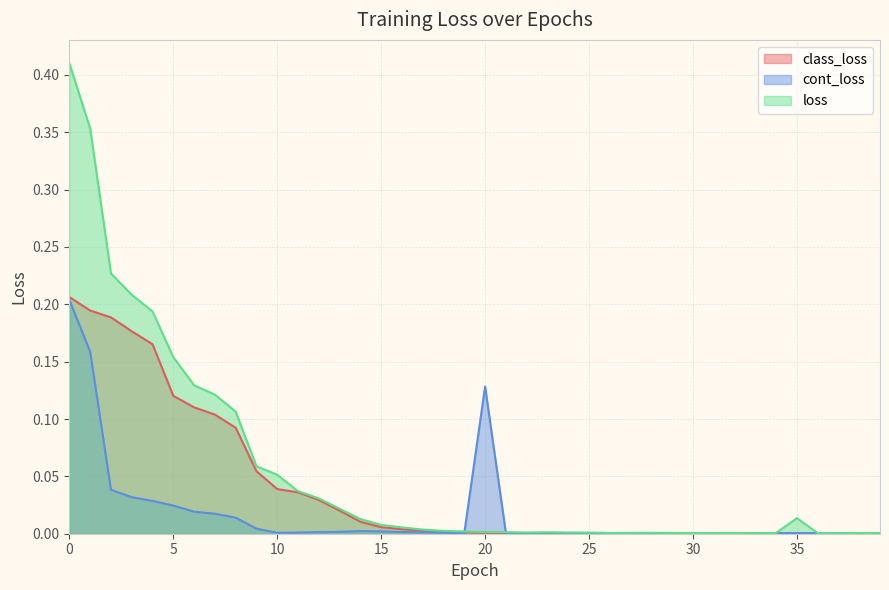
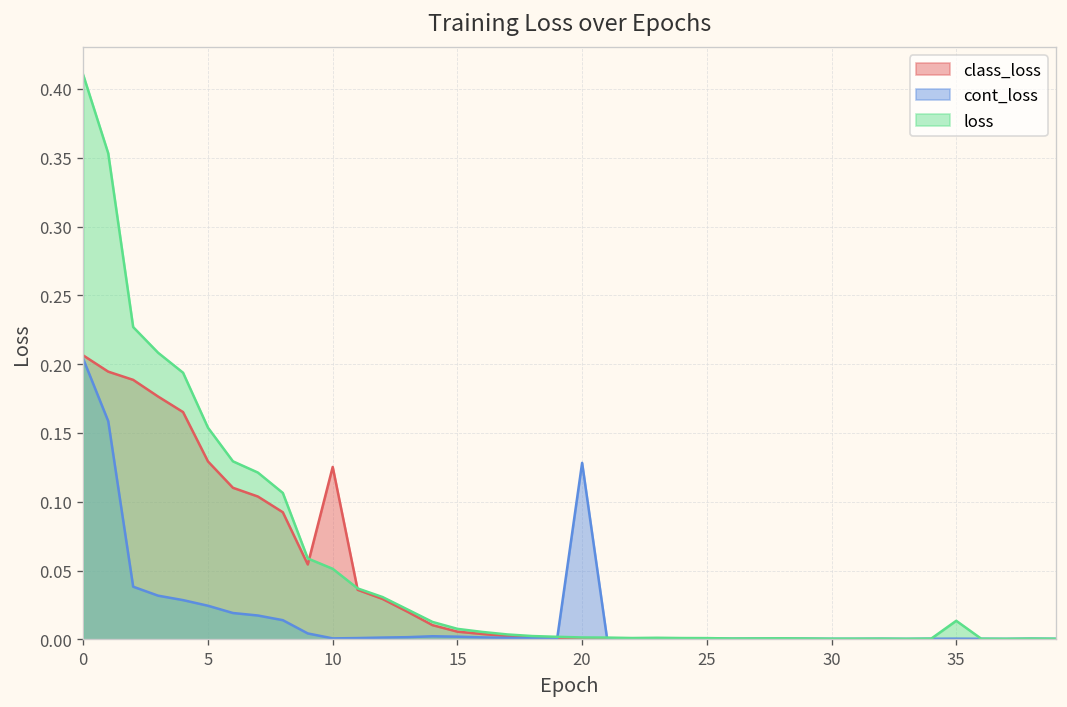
  {
    "class_loss": {
      "0": 0.206,
-     "5": 0.120,
-     "10": 0.039
+     "5": 0.129,
+     "10": 0.125
    },
    "cont_loss": {
      "0": 0.204,
      "5": 0.025,
      "10": 0.001,
      "15": 0.002,
      "20": 0.128
    },
    "loss": {
      "0": 0.410,
      "5": 0.154,
      "10": 0.051,
      "35": 0.014
    }
  }
